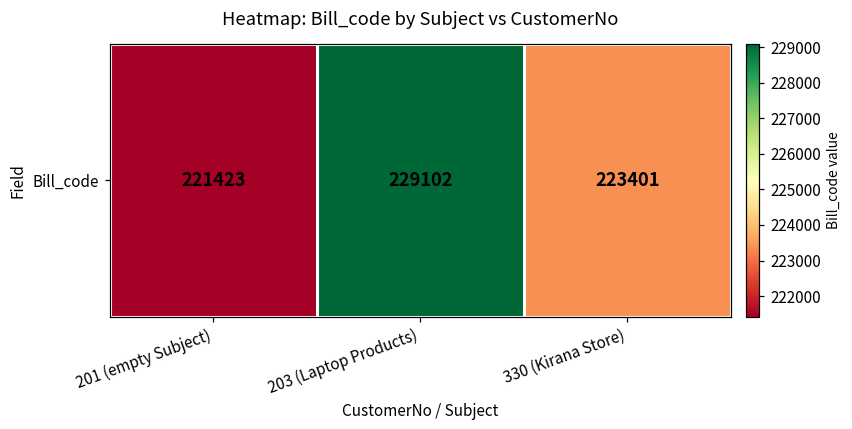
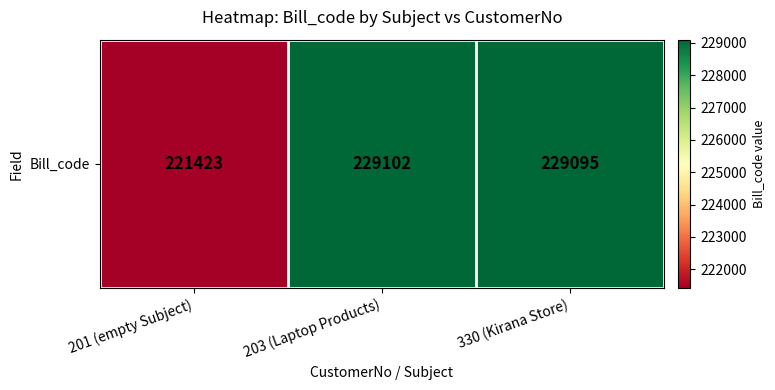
  {
    "Bill_code": {
      "201 (empty Subject)": 221423,
      "203 (Laptop Products)": 229102,
-     "330 (Kirana Store)": 223401
+     "330 (Kirana Store)": 229095
    }
  }
